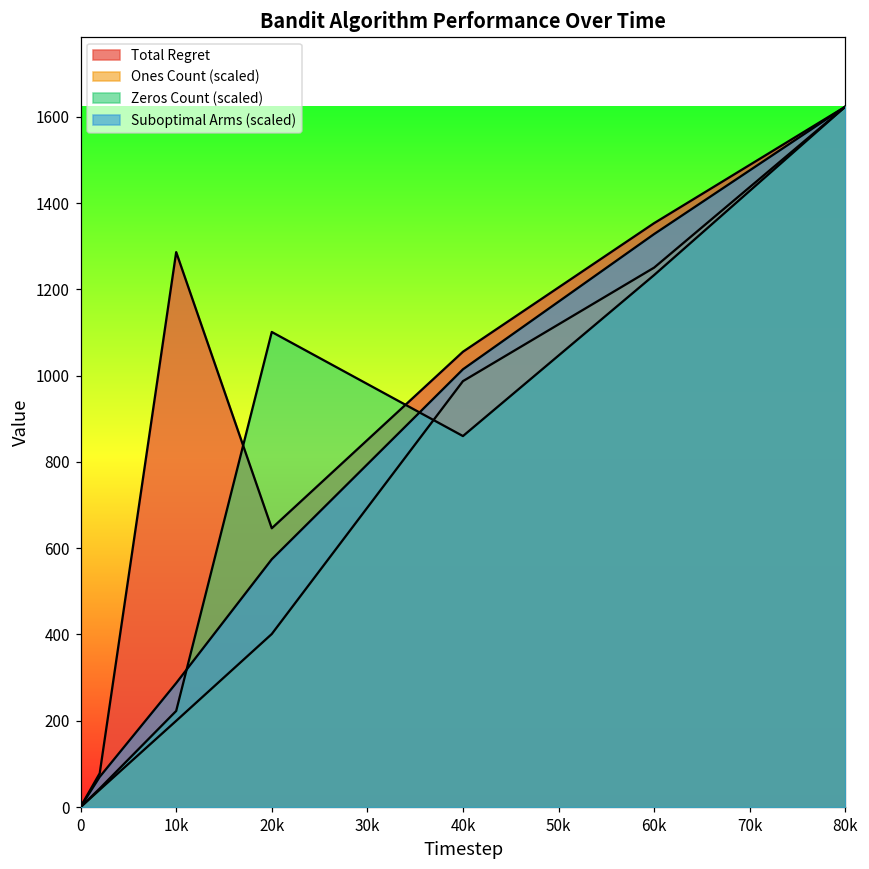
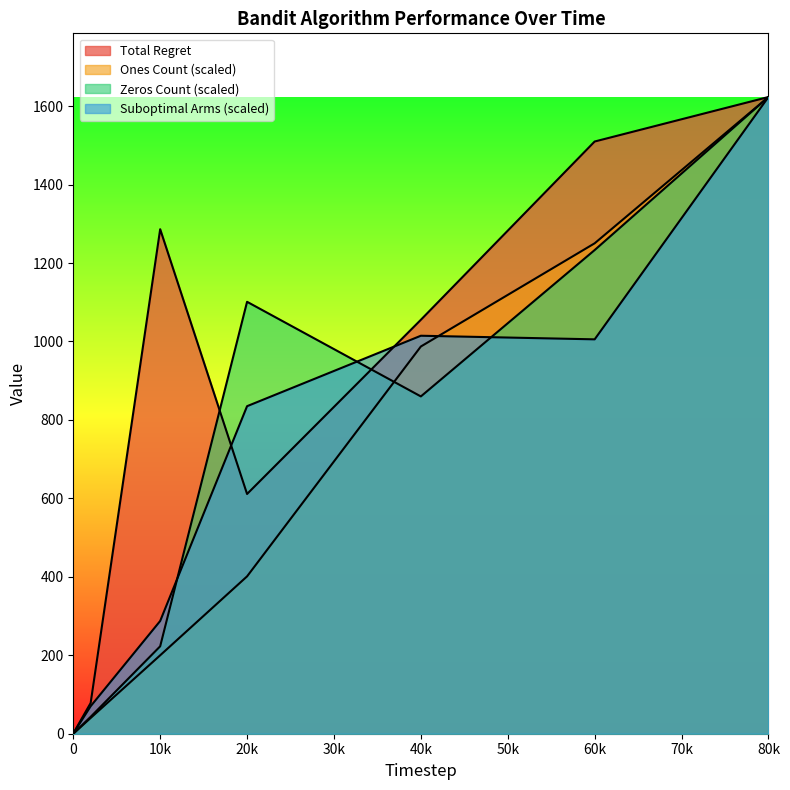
  {
    "Total Regret": {
      "10k": 1290,
-     "20k": 650,
+     "20k": 610,
      "40k": 1060,
-     "60k": 1350
+     "60k": 1510
    },
    "Ones Count (scaled)": {
      "10k": 200,
      "20k": 400,
      "40k": 990,
      "60k": 1250
    },
    "Zeros Count (scaled)": {
      "10k": 220,
      "20k": 1100,
      "40k": 860,
      "60k": 1230
    },
    "Suboptimal Arms (scaled)": {
      "10k": 290,
-     "20k": 570,
+     "20k": 840,
      "40k": 1010,
-     "60k": 1330
+     "60k": 1010
    }
  }
